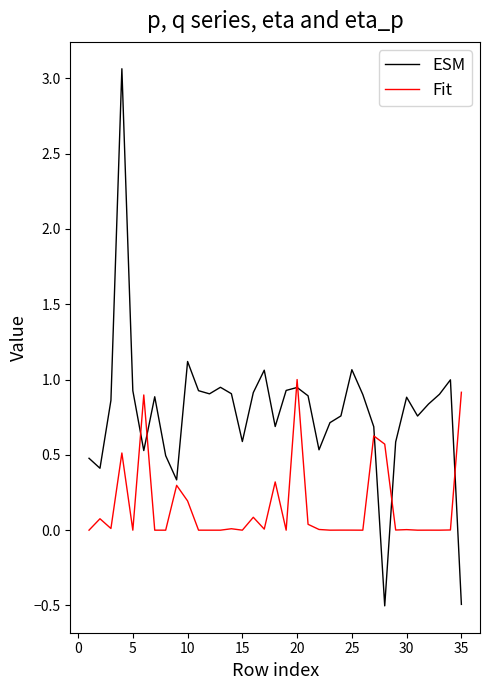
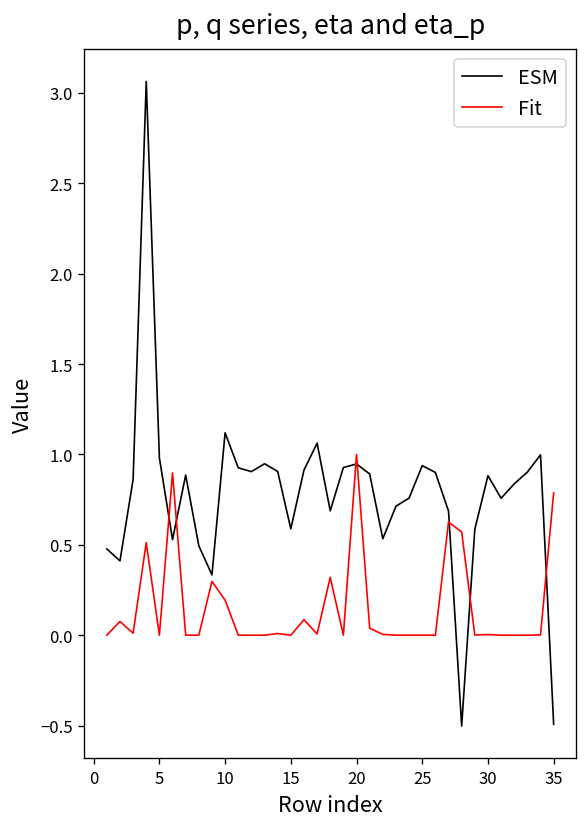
  {
    "ESM": {
-     "5": 0.93,
+     "5": 0.98,
      "10": 1.12,
      "15": 0.59,
      "20": 0.95,
-     "25": 1.07,
+     "25": 0.94,
      "30": 0.88,
      "35": -0.49
    },
    "Fit": {
      "5": 0.00,
      "10": 0.19,
      "15": 0.00,
      "20": 1.00,
      "25": 0.00,
      "30": 0.00,
-     "35": 0.92
+     "35": 0.79
    }
  }
